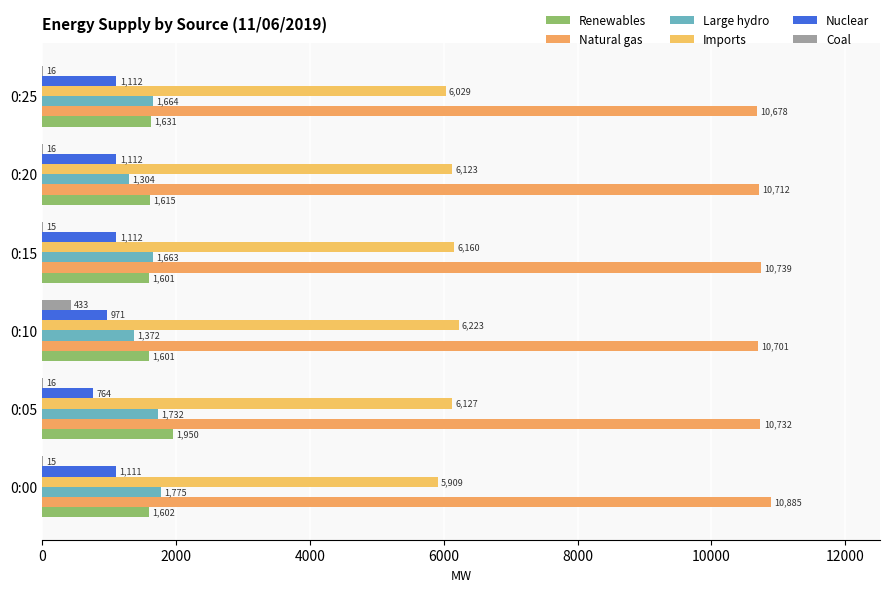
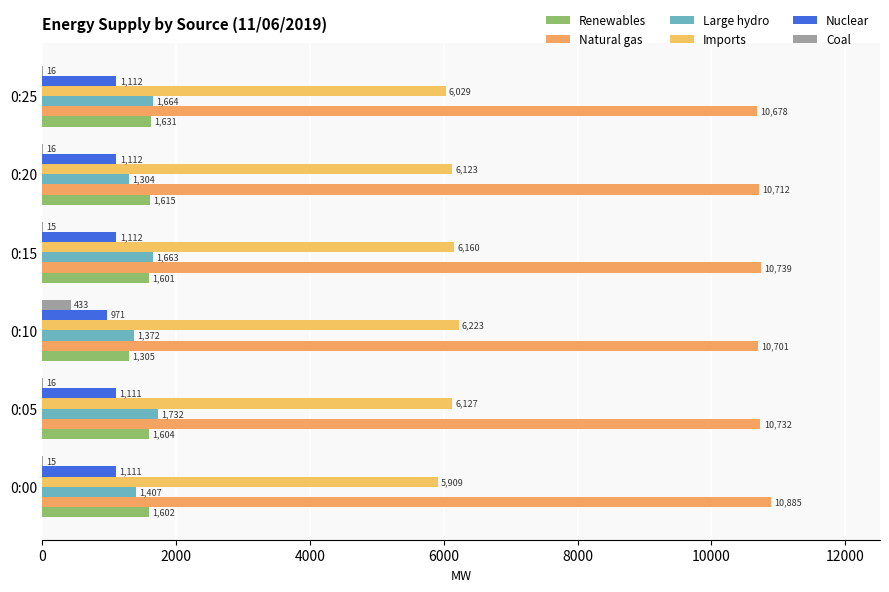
  {
    "Renewables": {
      "0:25": "1,631",
      "0:20": "1,615",
      "0:15": "1,601",
-     "0:10": "1,601",
-     "0:05": "1,950",
+     "0:10": "1,305",
+     "0:05": "1,604",
      "0:00": "1,602"
    },
    "Large hydro": {
      "0:25": "1,664",
      "0:20": "1,304",
      "0:15": "1,663",
      "0:10": "1,372",
      "0:05": "1,732",
-     "0:00": "1,775"
+     "0:00": "1,407"
    },
    "Nuclear": {
      "0:25": "1,112",
      "0:20": "1,112",
      "0:15": "1,112",
      "0:10": "971",
-     "0:05": "764",
+     "0:05": "1,111",
      "0:00": "1,111"
    },
    "Coal": {
      "0:25": "16",
      "0:20": "16",
      "0:15": "15",
      "0:10": "433",
      "0:05": "16",
      "0:00": "15"
    }
  }
